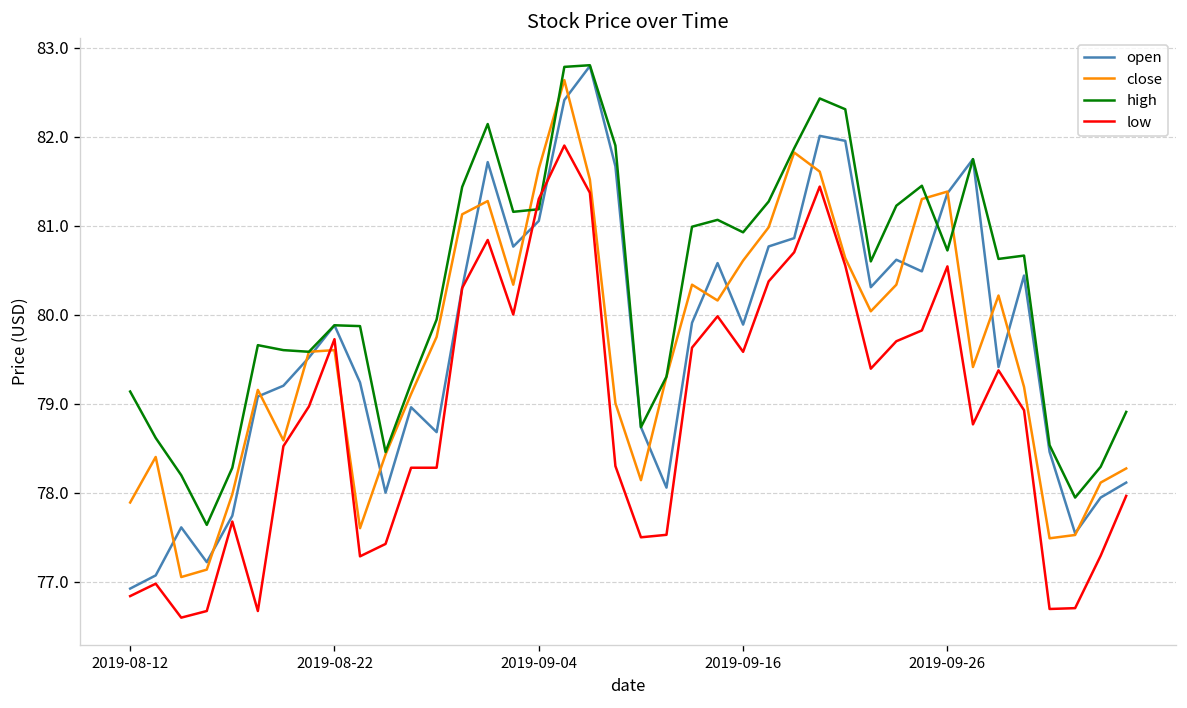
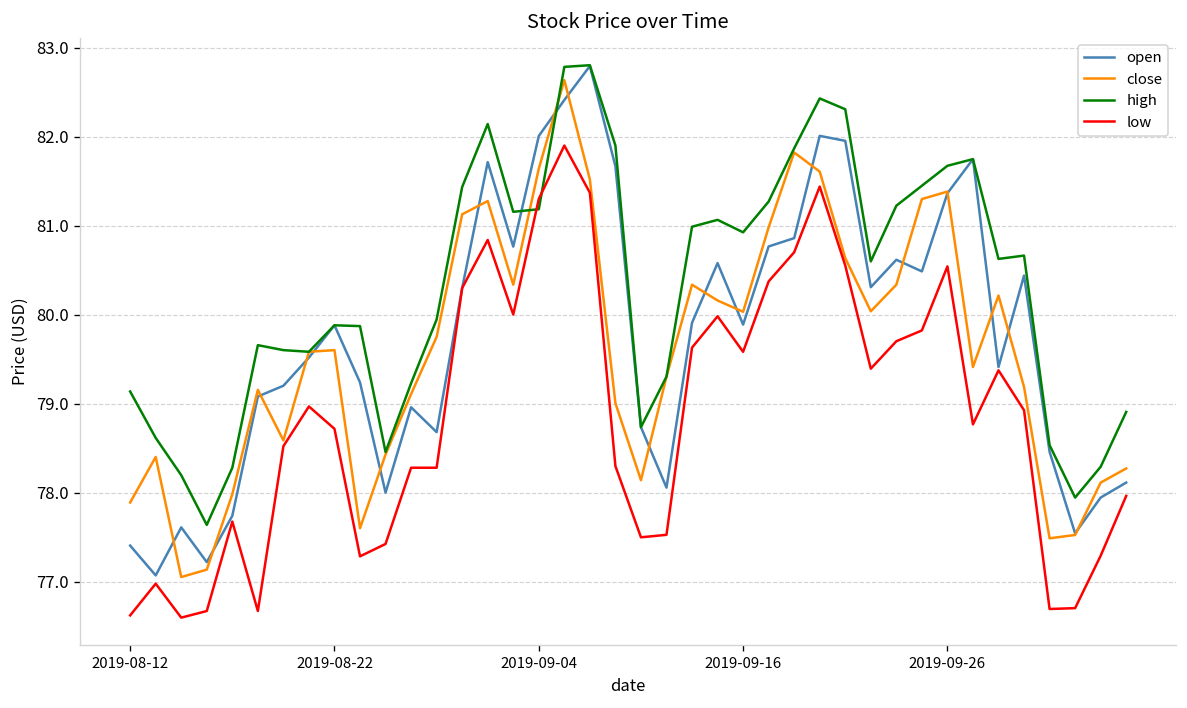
  {
    "open": {
-     "2019-08-12": 76.9,
-     "2019-09-04": 81.1,
+     "2019-08-12": 77.4,
+     "2019-09-04": 82.0,
      "2019-09-16": 79.9
    },
    "close": {
      "2019-08-12": 77.9,
      "2019-08-22": 79.6,
      "2019-09-04": 81.6,
-     "2019-09-16": 80.6
+     "2019-09-16": 80.0
    },
    "high": {
      "2019-08-12": 79.1,
      "2019-09-04": 81.2,
      "2019-09-16": 80.9,
-     "2019-09-26": 80.7
+     "2019-09-26": 81.7
    },
    "low": {
-     "2019-08-12": 76.8,
-     "2019-08-22": 79.7,
+     "2019-08-12": 76.6,
+     "2019-08-22": 78.7,
      "2019-09-04": 81.3,
      "2019-09-16": 79.6,
      "2019-09-26": 80.5
    }
  }
